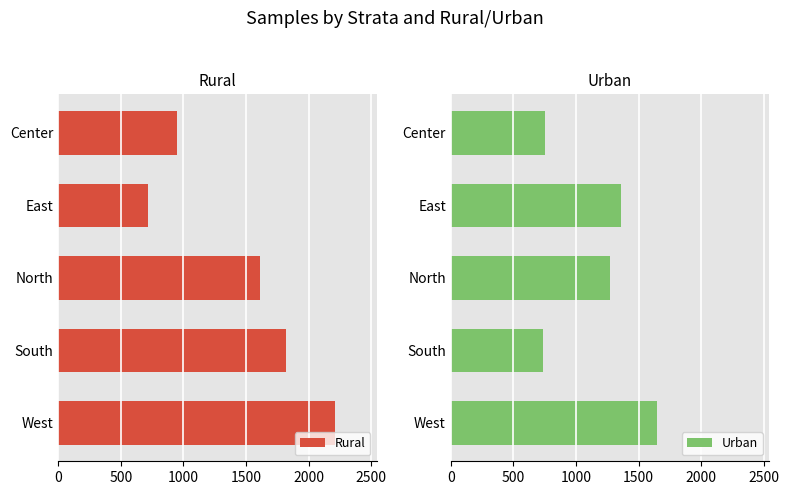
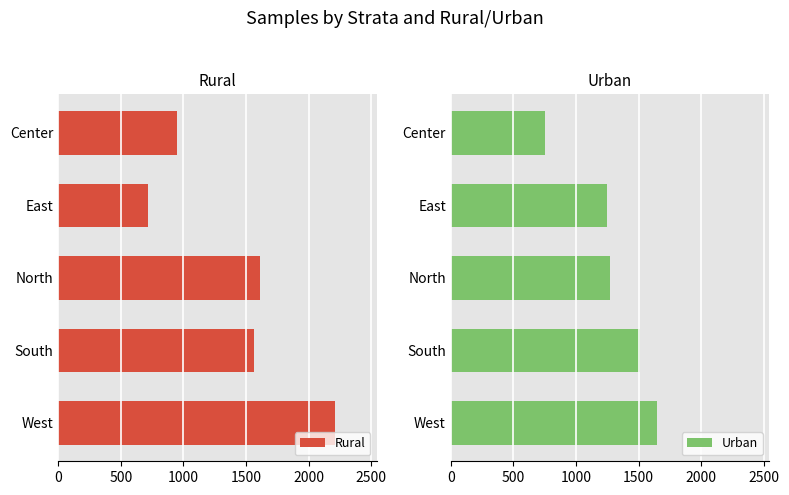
  {
    "Rural": {
      "Center": 950,
      "East": 720,
      "North": 1610,
-     "South": 1820,
+     "South": 1570,
      "West": 2210
    },
    "Urban": {
      "Center": 750,
-     "East": 1360,
+     "East": 1250,
      "North": 1270,
-     "South": 740,
+     "South": 1510,
      "West": 1640
    }
  }
